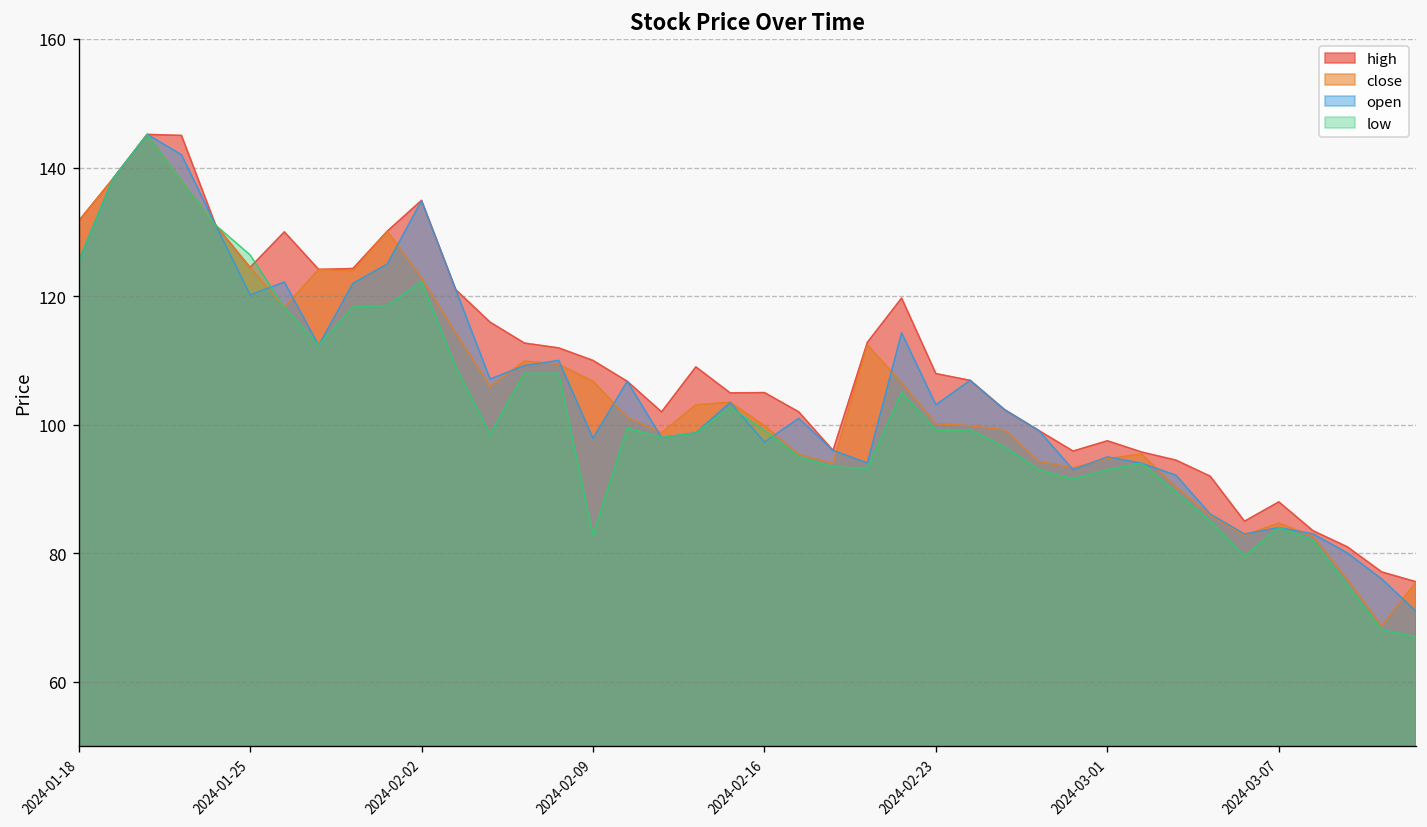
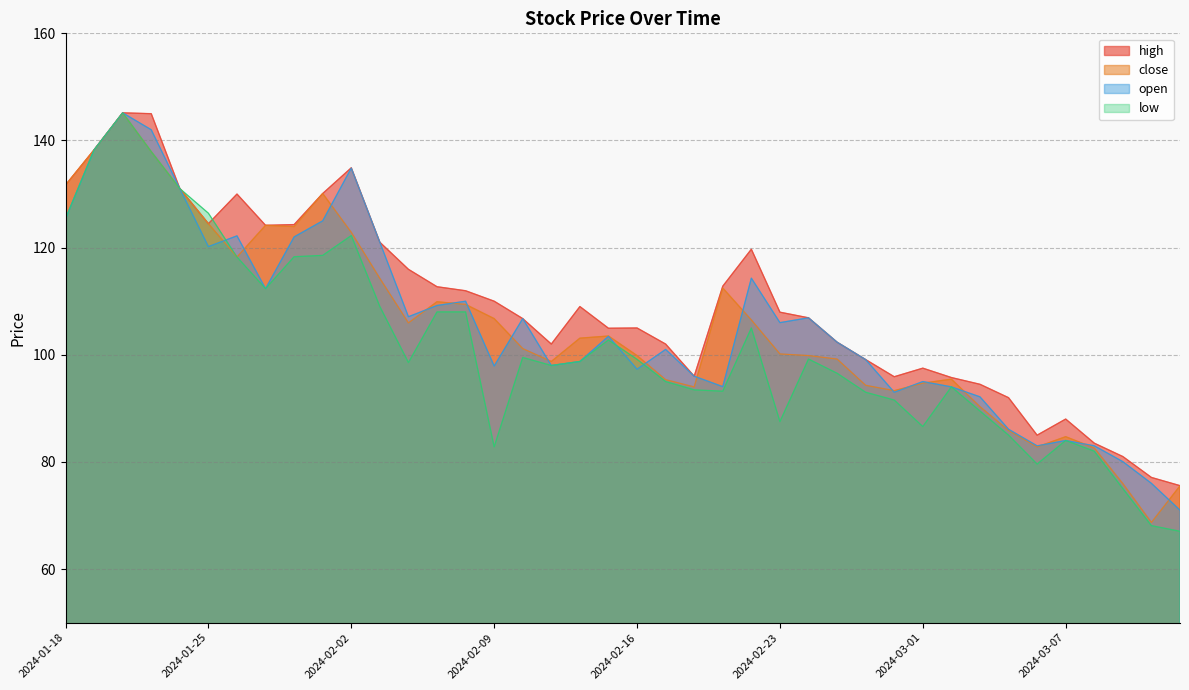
  {
    "open": {
      "2024-01-25": 120,
      "2024-02-09": 98,
      "2024-02-16": 97,
-     "2024-02-23": 103
+     "2024-02-23": 106
    },
    "low": {
      "2024-01-25": 126,
      "2024-02-02": 122,
      "2024-02-09": 83,
      "2024-02-16": 99,
-     "2024-02-23": 99,
-     "2024-03-01": 93
+     "2024-02-23": 88,
+     "2024-03-01": 87
    }
  }
